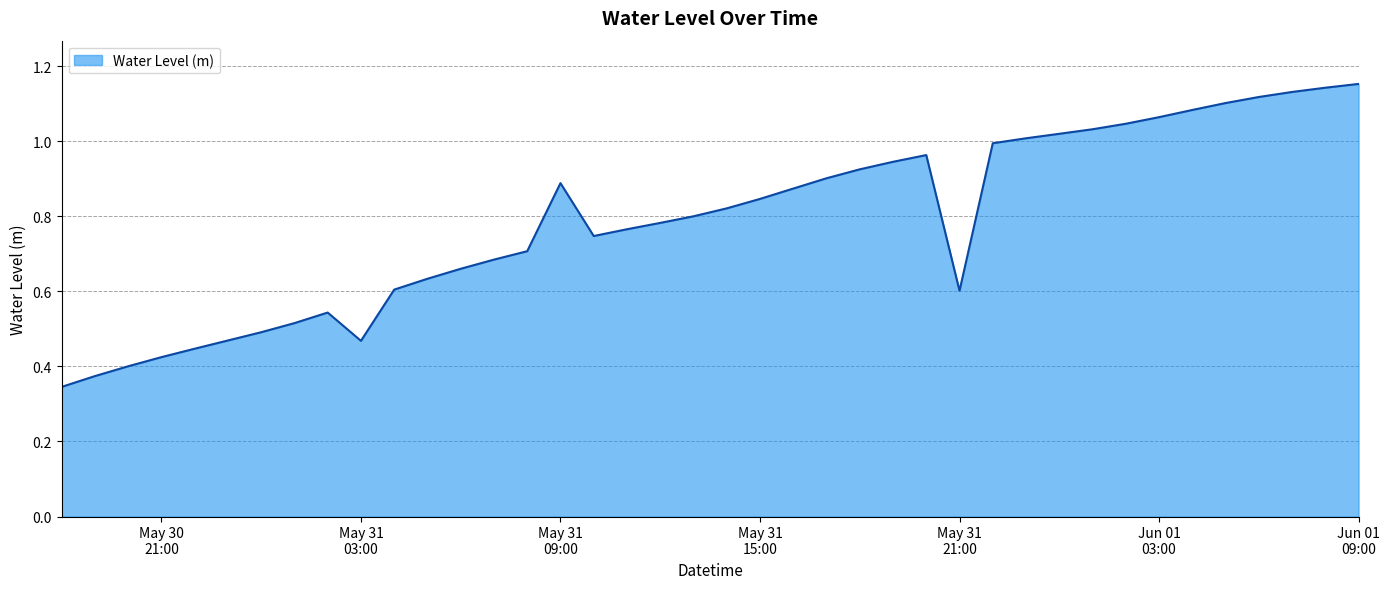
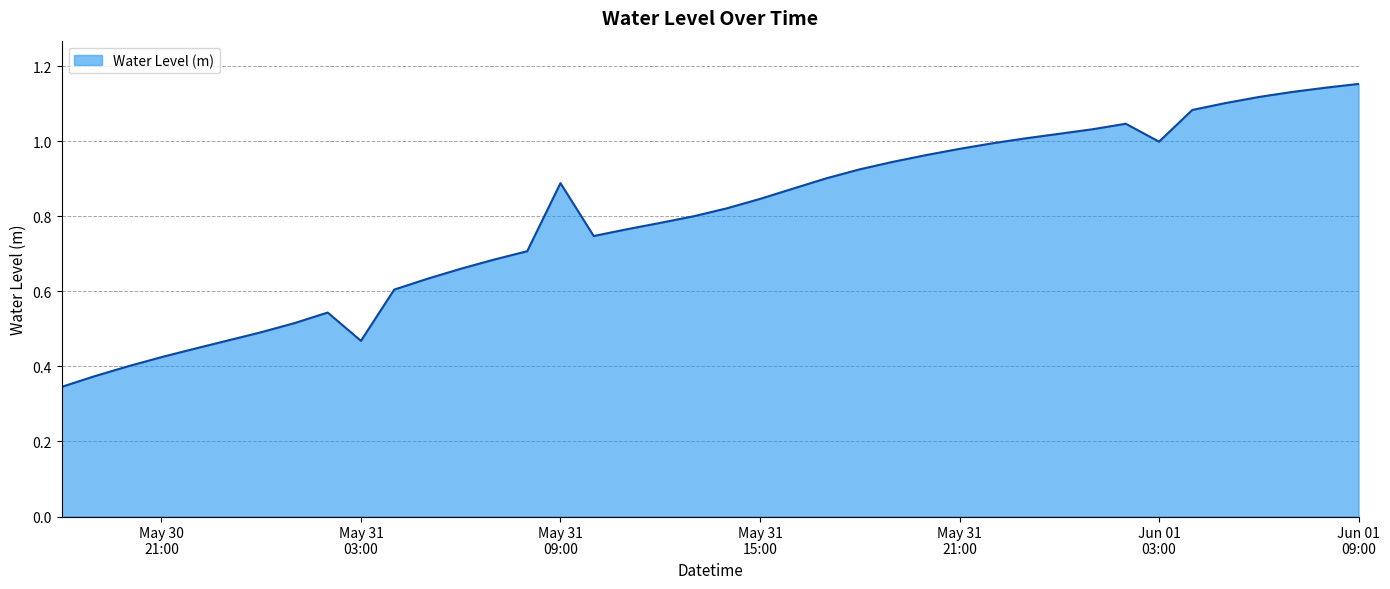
  {
    "May 30 21:00": 0.42,
    "May 31 03:00": 0.47,
    "May 31 09:00": 0.89,
    "May 31 15:00": 0.85,
-   "May 31 21:00": 0.60,
-   "Jun 01 03:00": 1.06,
+   "May 31 21:00": 0.98,
+   "Jun 01 03:00": 1.00,
    "Jun 01 09:00": 1.15
  }
